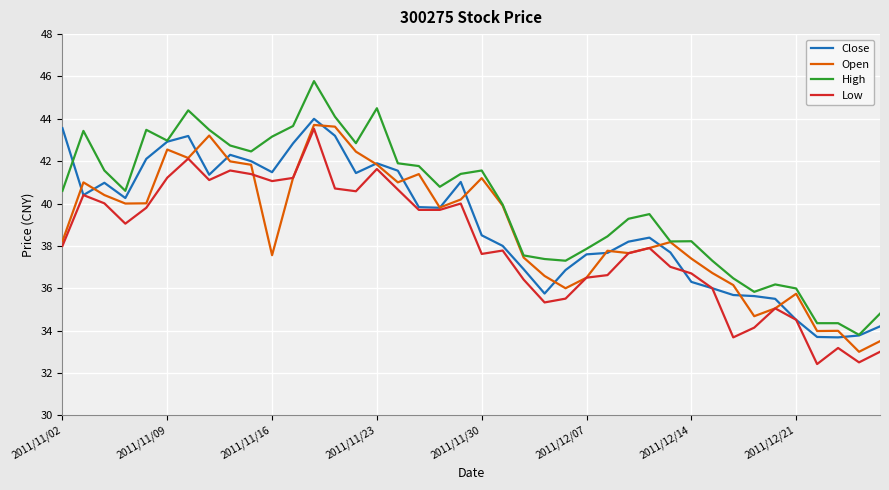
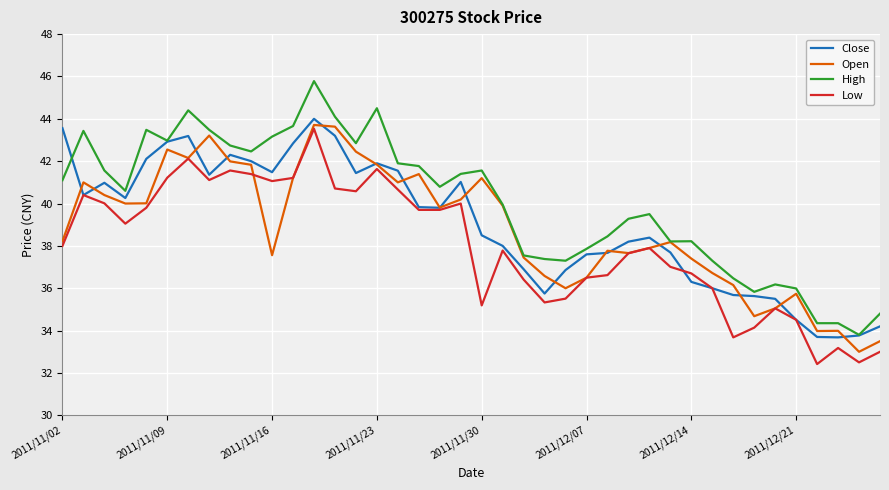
  {
    "Close": {
      "2011/11/02": 43.6,
      "2011/11/16": 41.5,
      "2011/11/30": 38.5,
      "2011/12/07": 37.6,
      "2011/12/14": 36.3
    },
    "Open": {
      "2011/11/02": 38.2,
      "2011/11/09": 42.6,
      "2011/11/16": 37.6,
      "2011/11/30": 41.2,
      "2011/12/14": 37.4,
      "2011/12/21": 35.7
    },
    "High": {
-     "2011/11/02": 40.6,
+     "2011/11/02": 41.1,
      "2011/11/16": 43.2,
      "2011/11/23": 44.5,
      "2011/11/30": 41.6,
      "2011/12/07": 37.9,
      "2011/12/14": 38.2,
      "2011/12/21": 36.0
    },
    "Low": {
      "2011/11/02": 38.0,
      "2011/11/09": 41.2,
      "2011/11/16": 41.1,
      "2011/11/23": 41.6,
-     "2011/11/30": 37.6,
+     "2011/11/30": 35.2,
      "2011/12/14": 36.7
    }
  }
